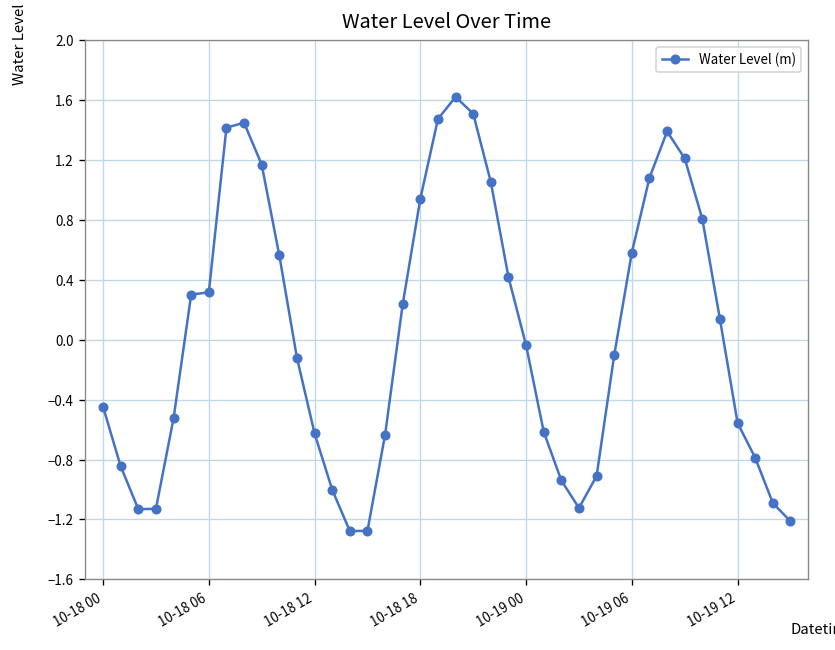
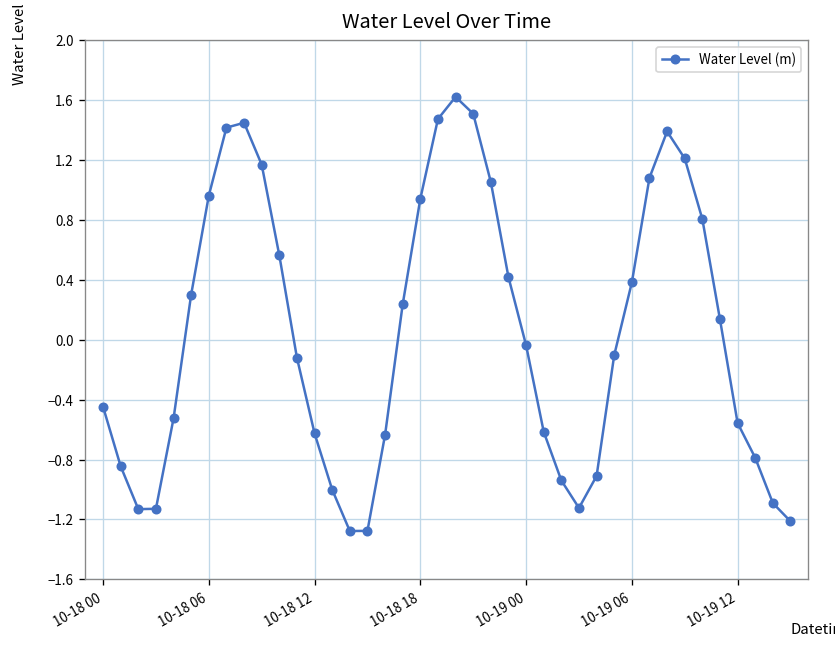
  {
    "10-18 00": -0.45,
-   "10-18 06": 0.32,
+   "10-18 06": 0.96,
    "10-18 12": -0.63,
    "10-18 18": 0.94,
    "10-19 00": -0.04,
-   "10-19 06": 0.58,
+   "10-19 06": 0.38,
    "10-19 12": -0.56
  }
